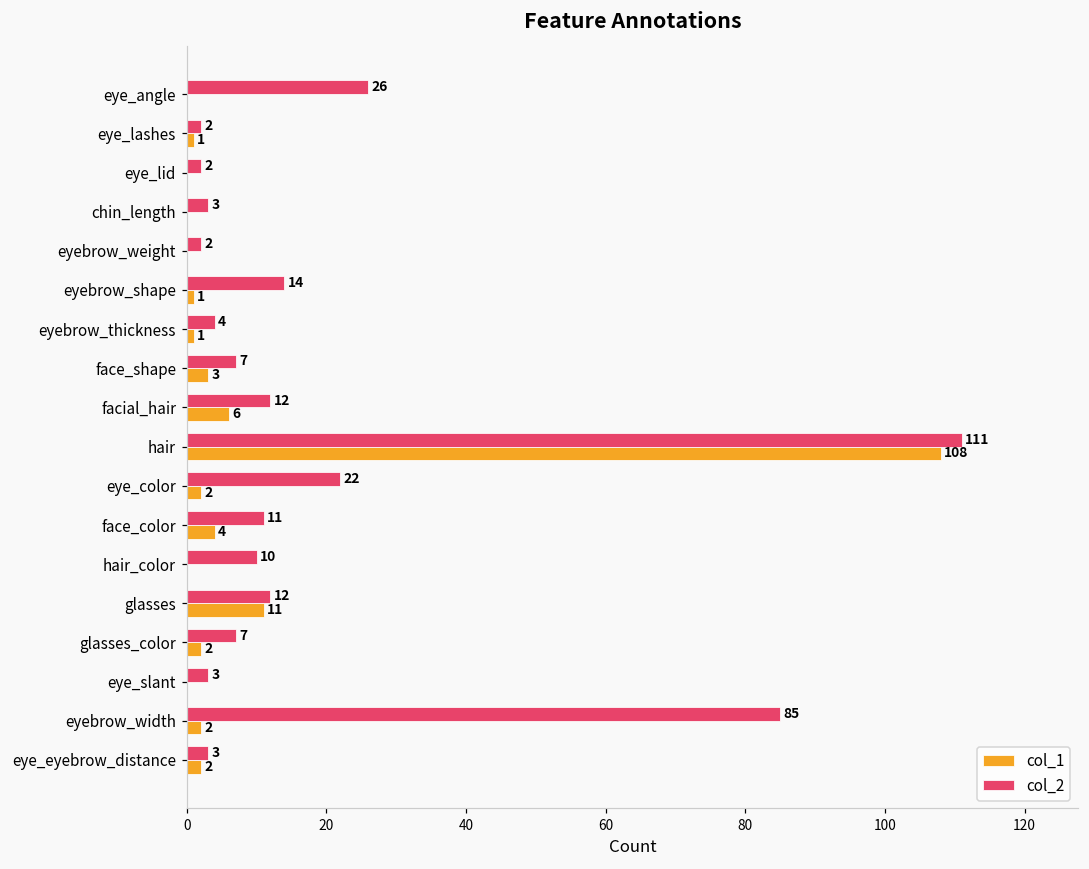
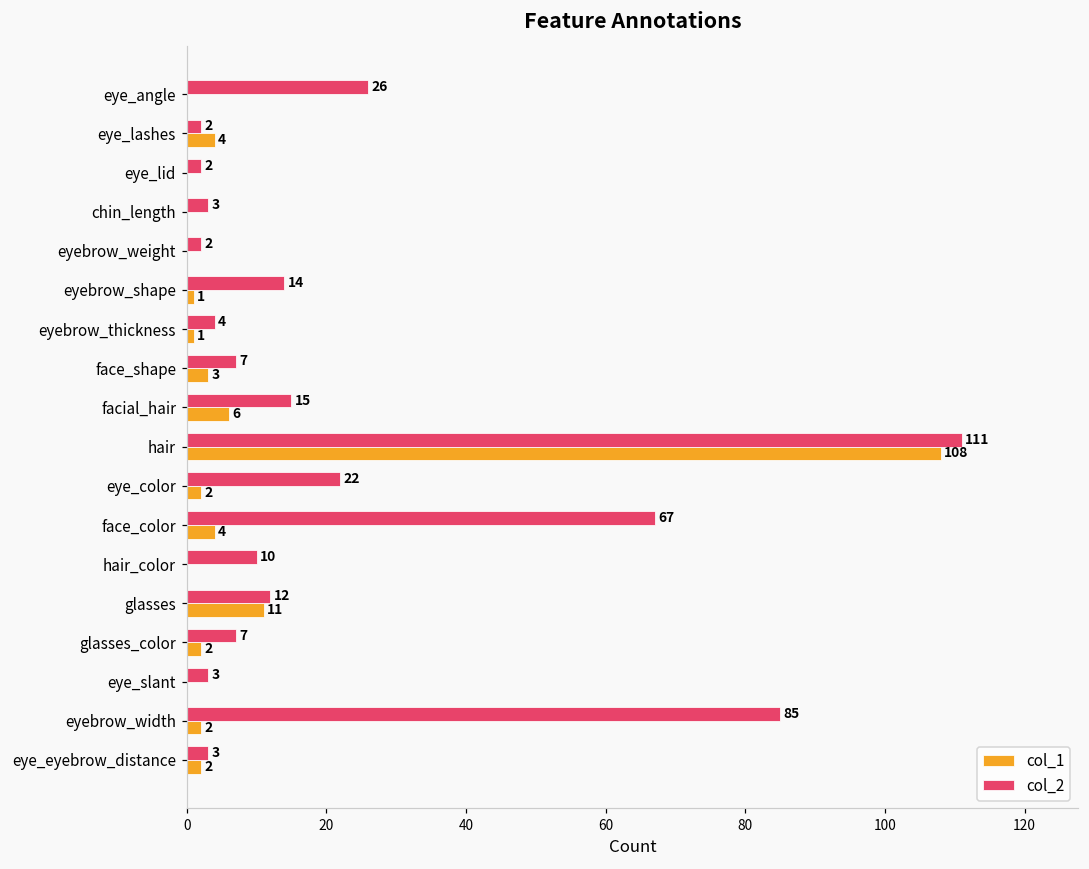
  {
    "col_1": {
-     "eye_lashes": 1,
+     "eye_lashes": 4,
      "eyebrow_shape": 1,
      "eyebrow_thickness": 1,
      "face_shape": 3,
      "facial_hair": 6,
      "hair": 108,
      "eye_color": 2,
      "face_color": 4,
      "glasses": 11,
      "glasses_color": 2,
      "eyebrow_width": 2,
      "eye_eyebrow_distance": 2
    },
    "col_2": {
      "eye_angle": 26,
      "eye_lashes": 2,
      "eye_lid": 2,
      "chin_length": 3,
      "eyebrow_weight": 2,
      "eyebrow_shape": 14,
      "eyebrow_thickness": 4,
      "face_shape": 7,
-     "facial_hair": 12,
+     "facial_hair": 15,
      "hair": 111,
      "eye_color": 22,
-     "face_color": 11,
+     "face_color": 67,
      "hair_color": 10,
      "glasses": 12,
      "glasses_color": 7,
      "eye_slant": 3,
      "eyebrow_width": 85,
      "eye_eyebrow_distance": 3
    }
  }
